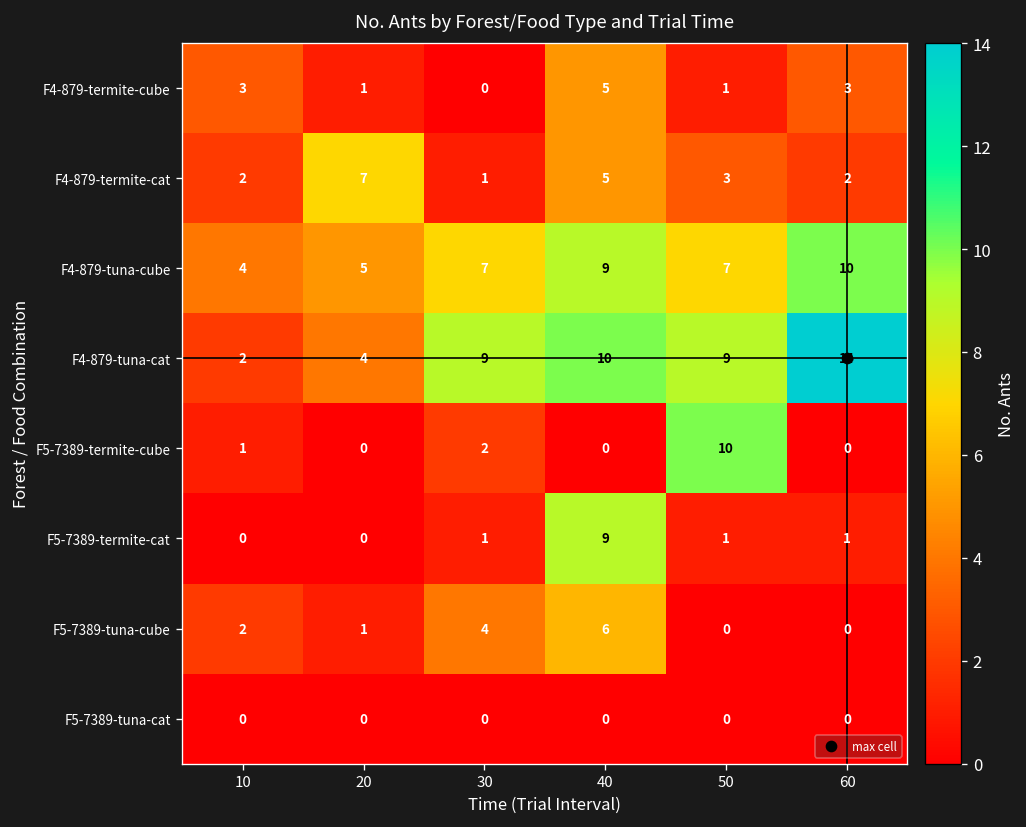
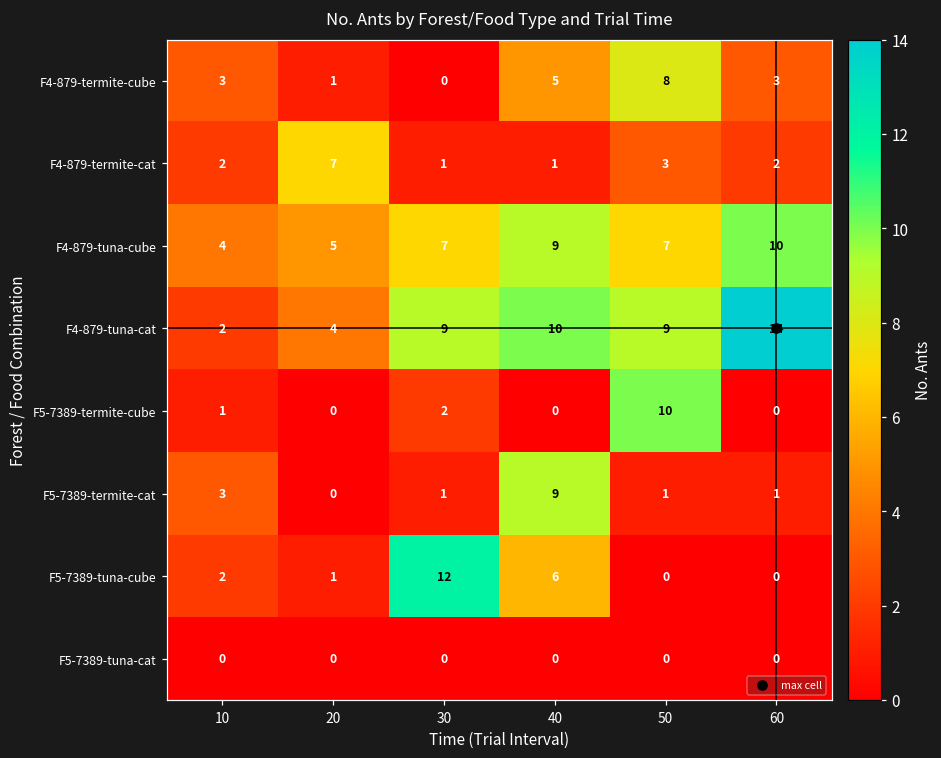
  {
    "F4-879-termite-cube": {
      "10": 3,
      "20": 1,
      "30": 0,
      "40": 5,
-     "50": 1,
+     "50": 8,
      "60": 3
    },
    "F4-879-termite-cat": {
      "10": 2,
      "20": 7,
      "30": 1,
-     "40": 5,
+     "40": 1,
      "50": 3,
      "60": 2
    },
    "F4-879-tuna-cube": {
      "10": 4,
      "20": 5,
      "30": 7,
      "40": 9,
      "50": 7,
      "60": 10
    },
    "F4-879-tuna-cat": {
      "10": 2,
      "20": 4,
      "30": 9,
      "40": 10,
      "50": 9
    },
    "F5-7389-termite-cube": {
      "10": 1,
      "20": 0,
      "30": 2,
      "40": 0,
      "50": 10,
      "60": 0
    },
    "F5-7389-termite-cat": {
-     "10": 0,
+     "10": 3,
      "20": 0,
      "30": 1,
      "40": 9,
      "50": 1,
      "60": 1
    },
    "F5-7389-tuna-cube": {
      "10": 2,
      "20": 1,
-     "30": 4,
+     "30": 12,
      "40": 6,
      "50": 0,
      "60": 0
    },
    "F5-7389-tuna-cat": {
      "10": 0,
      "20": 0,
      "30": 0,
      "40": 0,
      "50": 0,
      "60": 0
    }
  }
